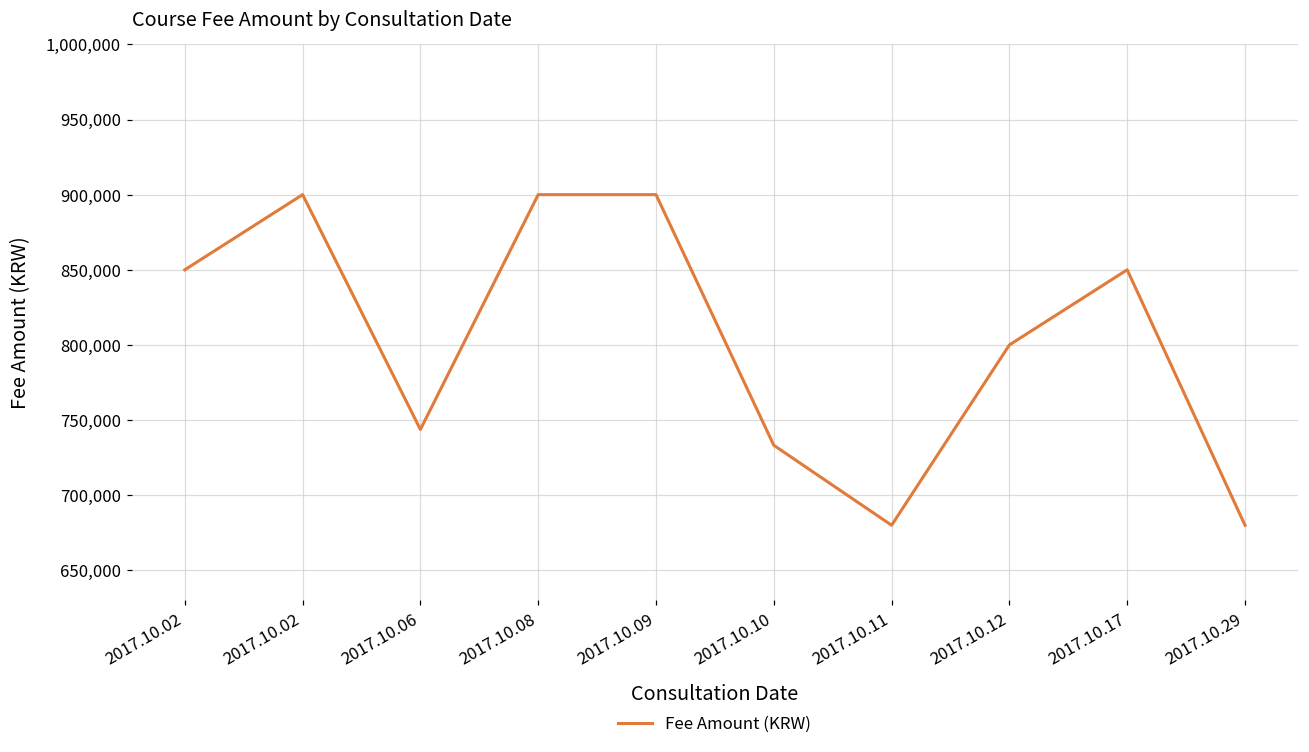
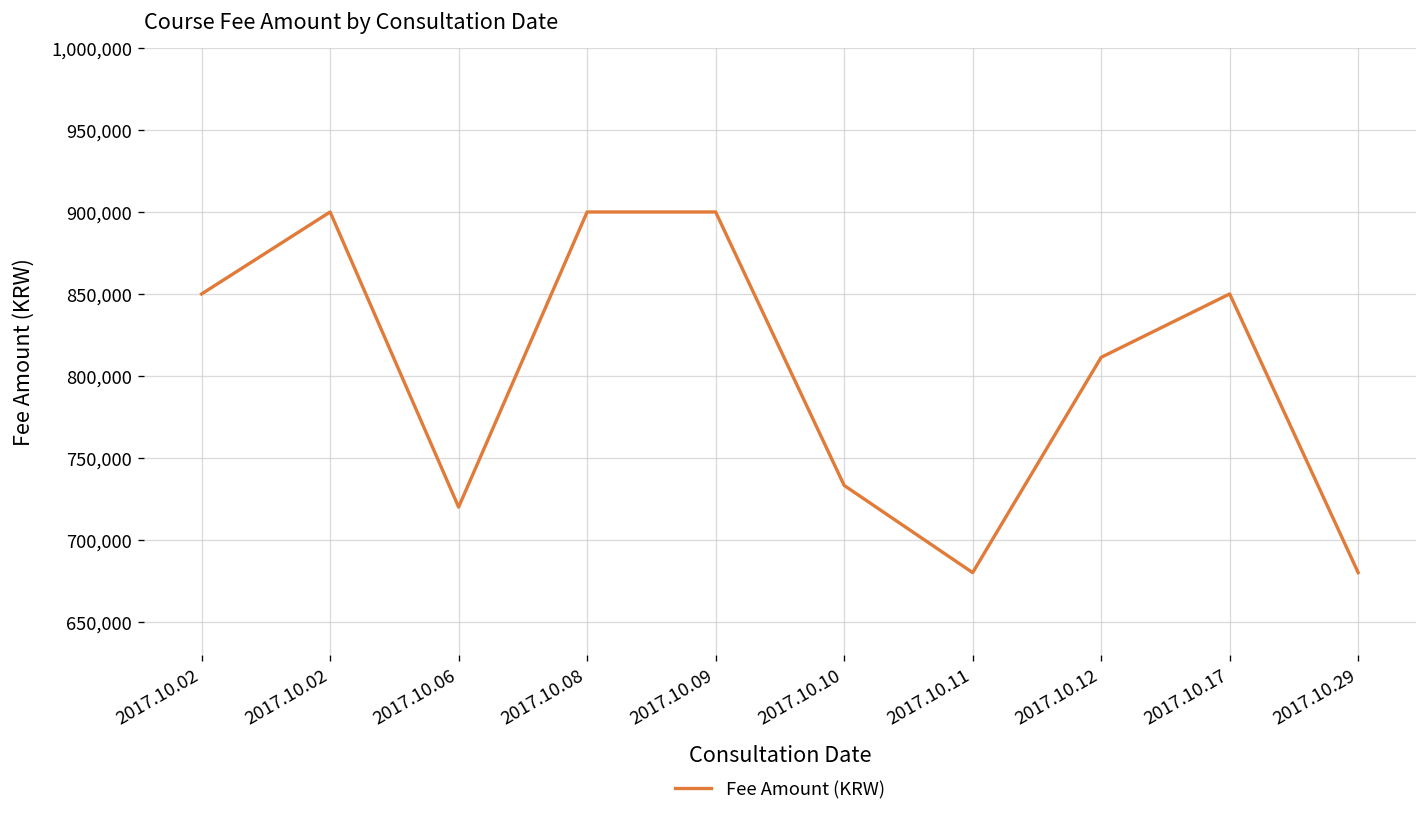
  {
-   "2017.10.06": "744,000",
+   "2017.10.06": "720,000",
    "2017.10.08": "900,000",
    "2017.10.09": "900,000",
    "2017.10.10": "733,000",
    "2017.10.11": "680,000",
-   "2017.10.12": "800,000",
+   "2017.10.12": "811,000",
    "2017.10.17": "850,000",
    "2017.10.29": "680,000"
  }
